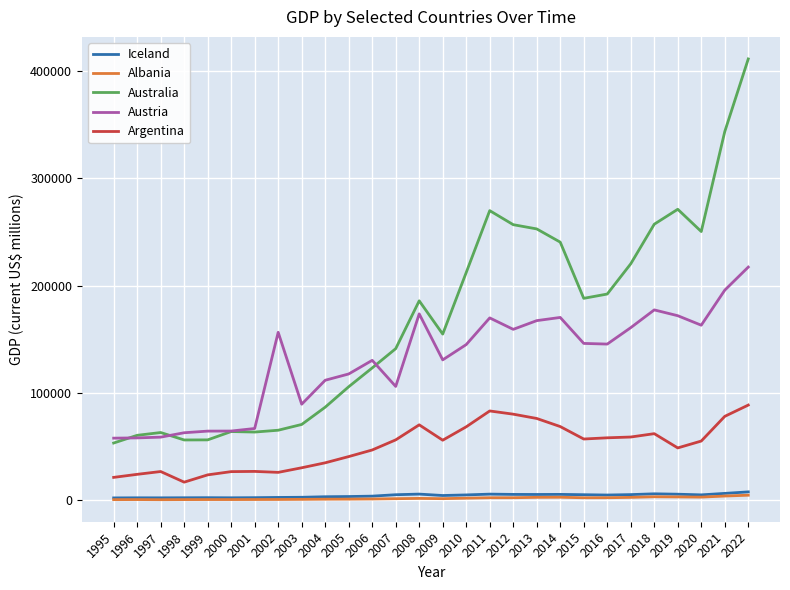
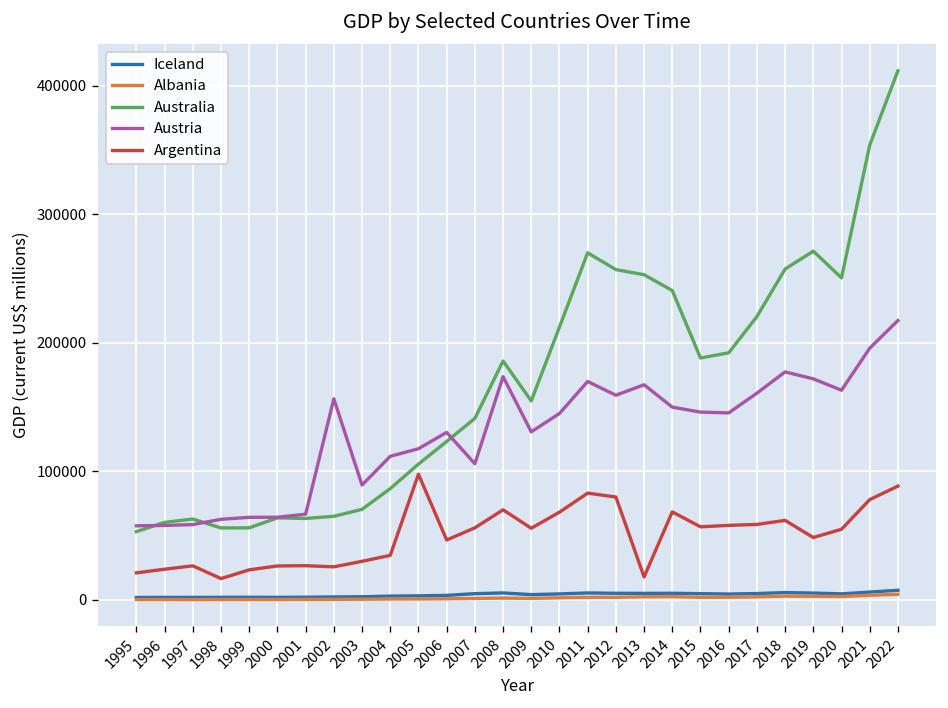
  {
    "Iceland": {
      "2005": 3000,
      "2006": 3000,
      "2007": 5000,
      "2008": 5000,
      "2009": 4000,
      "2010": 5000,
      "2011": 5000,
      "2012": 5000,
      "2013": 5000,
      "2014": 5000,
      "2015": 5000,
      "2016": 4000,
      "2017": 5000,
      "2018": 6000,
      "2019": 5000,
      "2021": 6000,
      "2022": 7000
    },
    "Albania": {
      "2005": 1000,
      "2006": 1000,
      "2007": 1000,
      "2008": 1000,
      "2009": 1000,
      "2010": 2000,
      "2011": 2000,
      "2012": 2000,
      "2013": 2000,
      "2014": 2000,
      "2015": 2000,
      "2016": 2000,
      "2017": 2000,
      "2018": 3000,
      "2019": 3000,
      "2021": 4000,
      "2022": 4000
    },
    "Australia": {
      "1995": 53000,
      "1996": 60000,
      "1997": 63000,
      "1998": 56000,
      "1999": 56000,
      "2001": 63000,
      "2002": 65000,
      "2003": 70000,
      "2004": 86000,
      "2005": 106000,
      "2006": 123000,
      "2007": 141000,
      "2008": 186000,
      "2009": 155000,
      "2010": 212000,
      "2011": 270000,
      "2012": 257000,
      "2013": 253000,
      "2014": 241000,
      "2015": 188000,
      "2016": 192000,
      "2017": 220000,
      "2018": 257000,
      "2019": 271000,
      "2020": 250000,
-     "2021": 344000,
+     "2021": 354000,
      "2022": 412000
    },
    "Austria": {
      "1995": 58000,
      "1996": 58000,
      "1997": 59000,
      "1998": 63000,
      "1999": 64000,
      "2001": 67000,
      "2002": 156000,
      "2003": 89000,
      "2004": 112000,
      "2005": 118000,
      "2006": 130000,
      "2007": 106000,
      "2008": 174000,
      "2009": 131000,
      "2010": 145000,
      "2011": 170000,
      "2012": 159000,
      "2013": 167000,
-     "2014": 170000,
+     "2014": 150000,
      "2015": 146000,
      "2016": 145000,
      "2017": 161000,
      "2018": 177000,
      "2019": 172000,
      "2020": 163000,
      "2021": 196000,
      "2022": 217000
    },
    "Argentina": {
      "1995": 21000,
      "1996": 24000,
      "1997": 26000,
      "1998": 17000,
      "1999": 23000,
      "2000": 26000,
      "2001": 27000,
      "2002": 26000,
      "2003": 30000,
      "2004": 35000,
-     "2005": 40000,
+     "2005": 98000,
      "2006": 47000,
      "2007": 56000,
      "2008": 70000,
      "2009": 56000,
      "2010": 68000,
      "2011": 83000,
      "2012": 80000,
-     "2013": 76000,
+     "2013": 18000,
      "2014": 68000,
      "2015": 57000,
      "2016": 58000,
      "2017": 59000,
      "2018": 62000,
      "2019": 48000,
      "2020": 55000,
      "2021": 78000,
      "2022": 88000
    }
  }
